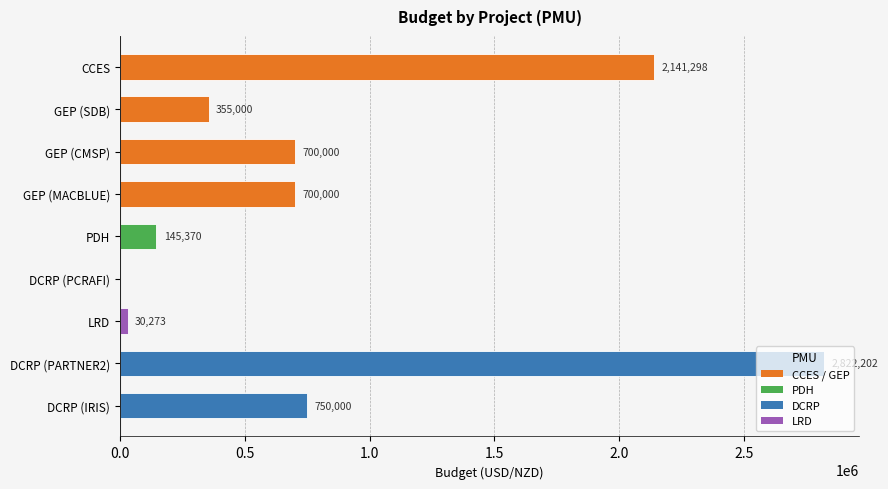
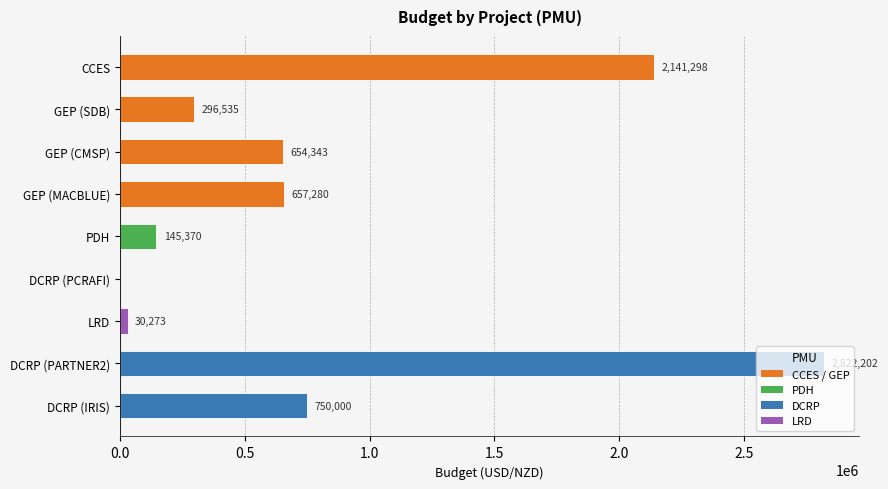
  {
    "CCES": "2,141,298",
-   "GEP (SDB)": "355,000",
-   "GEP (CMSP)": "700,000",
-   "GEP (MACBLUE)": "700,000",
+   "GEP (SDB)": "296,535",
+   "GEP (CMSP)": "654,343",
+   "GEP (MACBLUE)": "657,280",
    "PDH": "145,370",
    "LRD": "30,273",
    "DCRP (IRIS)": "750,000"
  }
